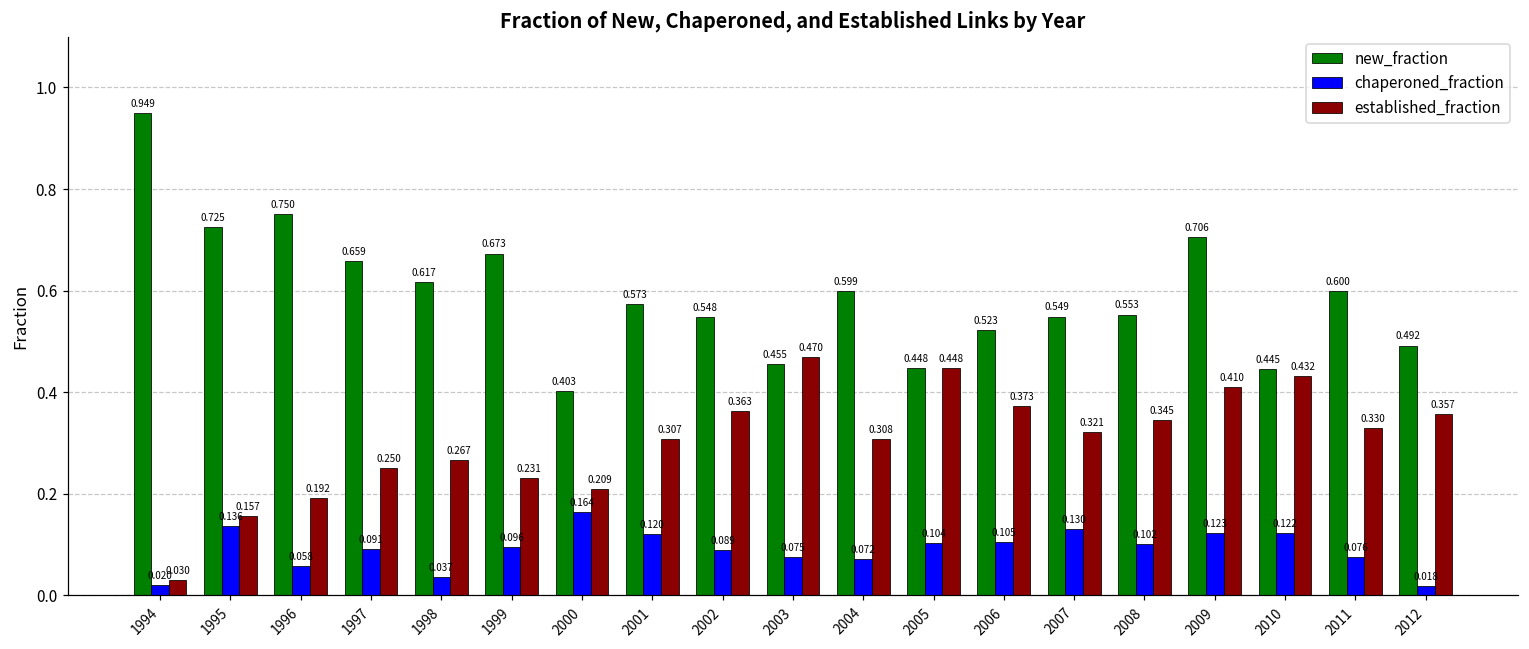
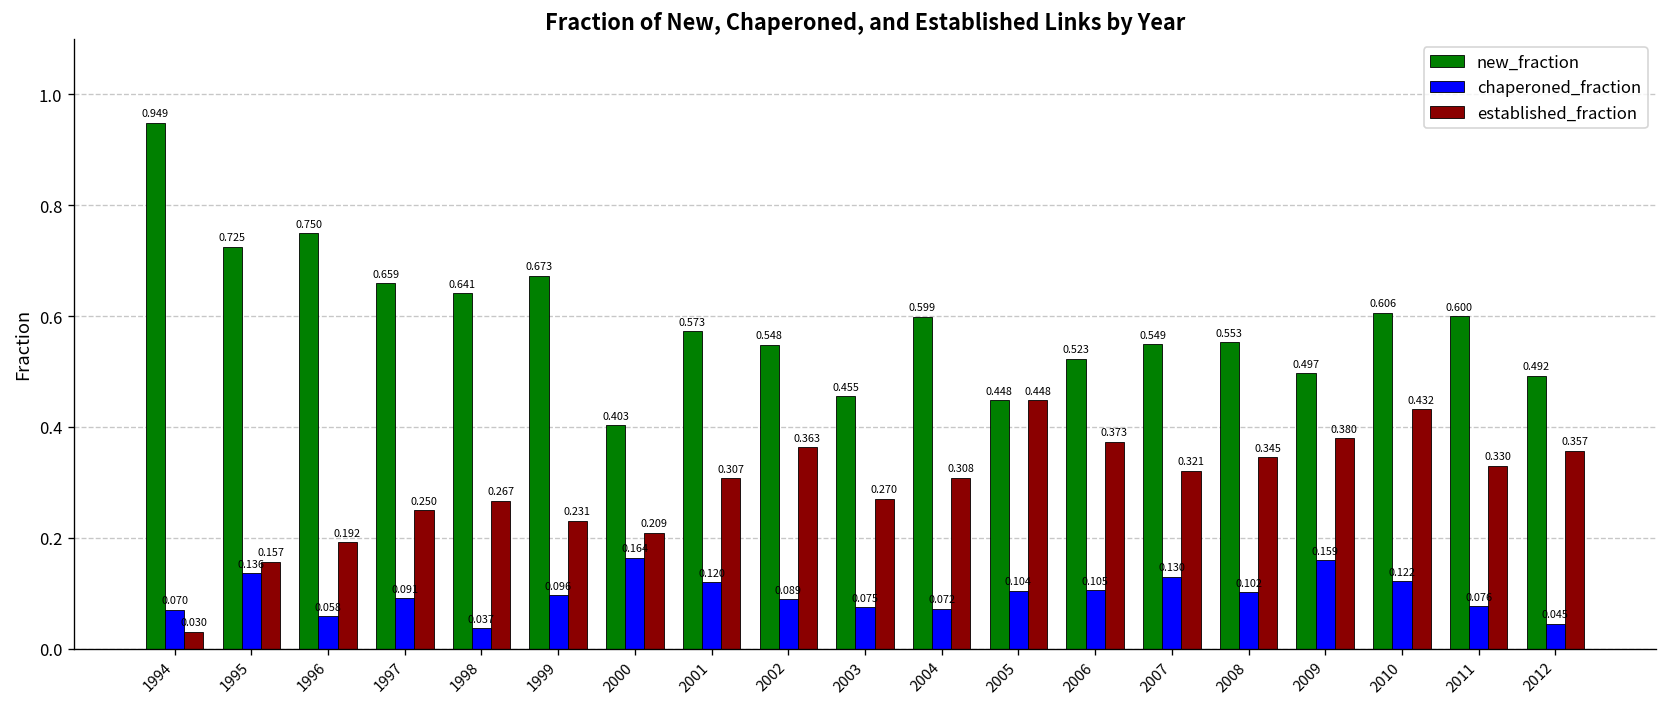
  {
    "new_fraction": {
      "1994": 0.949,
      "1995": 0.725,
      "1996": 0.750,
      "1997": 0.659,
-     "1998": 0.617,
+     "1998": 0.641,
      "1999": 0.673,
      "2000": 0.403,
      "2001": 0.573,
      "2002": 0.548,
      "2003": 0.455,
      "2004": 0.599,
      "2005": 0.448,
      "2006": 0.523,
      "2007": 0.549,
      "2008": 0.553,
-     "2009": 0.706,
-     "2010": 0.445,
+     "2009": 0.497,
+     "2010": 0.606,
      "2011": 0.600,
      "2012": 0.492
    },
    "chaperoned_fraction": {
-     "1994": 0.020,
+     "1994": 0.070,
      "1995": 0.136,
      "1996": 0.058,
      "1997": 0.091,
      "1998": 0.037,
      "1999": 0.096,
      "2000": 0.164,
      "2001": 0.120,
      "2002": 0.089,
      "2003": 0.075,
      "2004": 0.072,
      "2005": 0.104,
      "2006": 0.105,
      "2007": 0.130,
      "2008": 0.102,
-     "2009": 0.123,
+     "2009": 0.159,
      "2010": 0.122,
      "2011": 0.076,
-     "2012": 0.018
+     "2012": 0.045
    },
    "established_fraction": {
      "1994": 0.030,
      "1995": 0.157,
      "1996": 0.192,
      "1997": 0.250,
      "1998": 0.267,
      "1999": 0.231,
      "2000": 0.209,
      "2001": 0.307,
      "2002": 0.363,
-     "2003": 0.470,
+     "2003": 0.270,
      "2004": 0.308,
      "2005": 0.448,
      "2006": 0.373,
      "2007": 0.321,
      "2008": 0.345,
-     "2009": 0.410,
+     "2009": 0.380,
      "2010": 0.432,
      "2011": 0.330,
      "2012": 0.357
    }
  }
